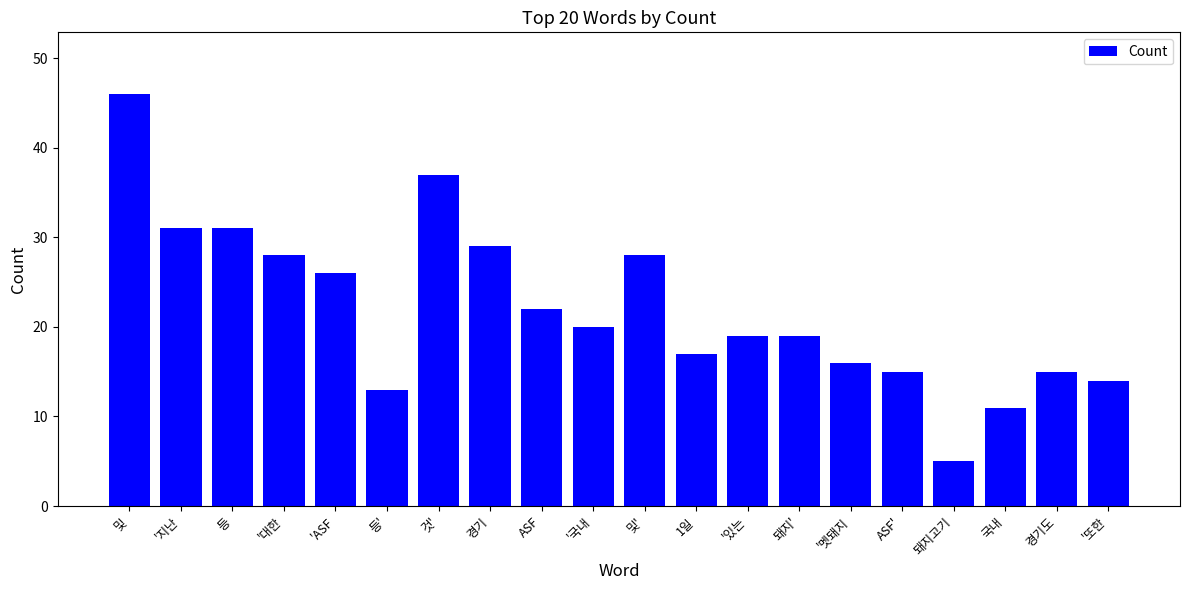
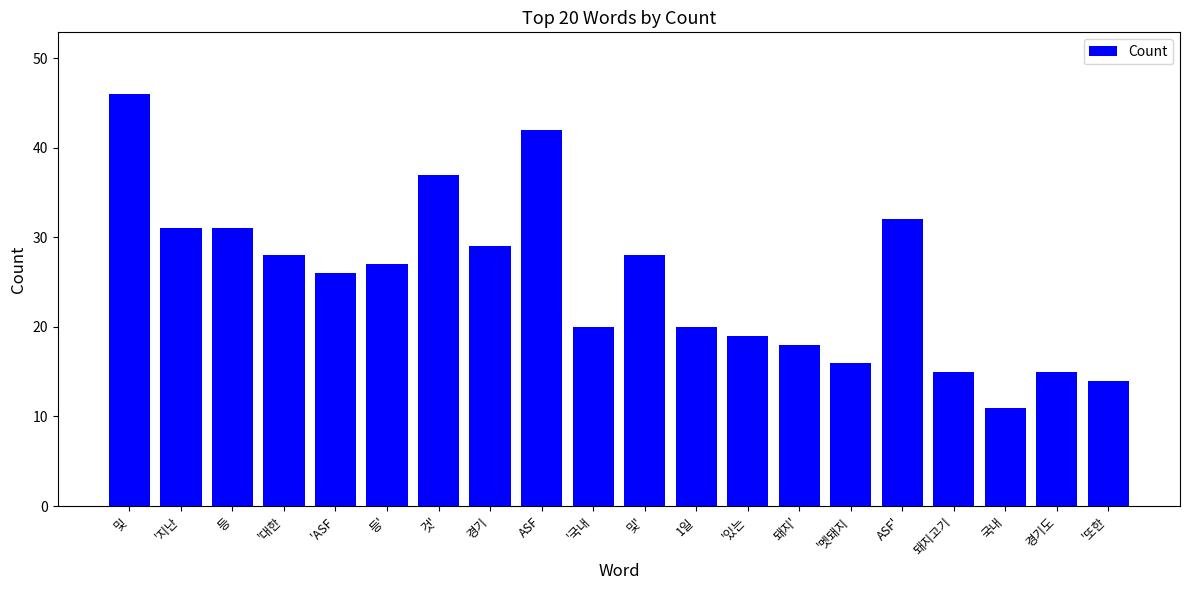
  {
    "및": 46,
    "'지난": 31,
    "등": 31,
    "'대한": 28,
    "'ASF": 26,
-   "등'": 13,
+   "등'": 27,
    "것'": 37,
    "경기": 29,
-   "ASF": 22,
+   "ASF": 42,
    "'국내": 20,
    "및'": 28,
-   "1일": 17,
+   "1일": 20,
    "'있는": 19,
-   "돼지'": 19,
+   "돼지'": 18,
    "'멧돼지": 16,
-   "ASF'": 15,
-   "돼지고기": 5,
+   "ASF'": 32,
+   "돼지고기": 15,
    "국내": 11,
    "경기도": 15,
    "'또한": 14
  }
